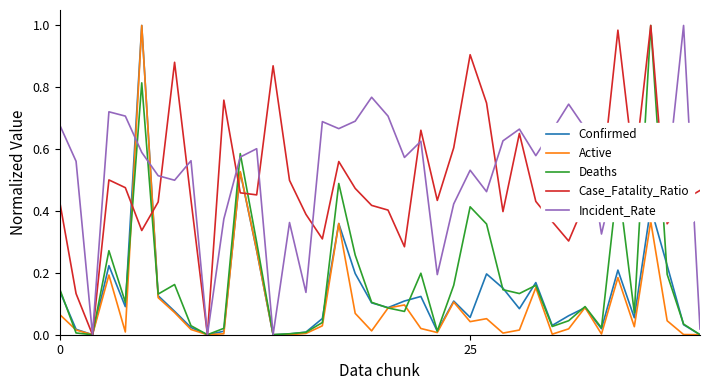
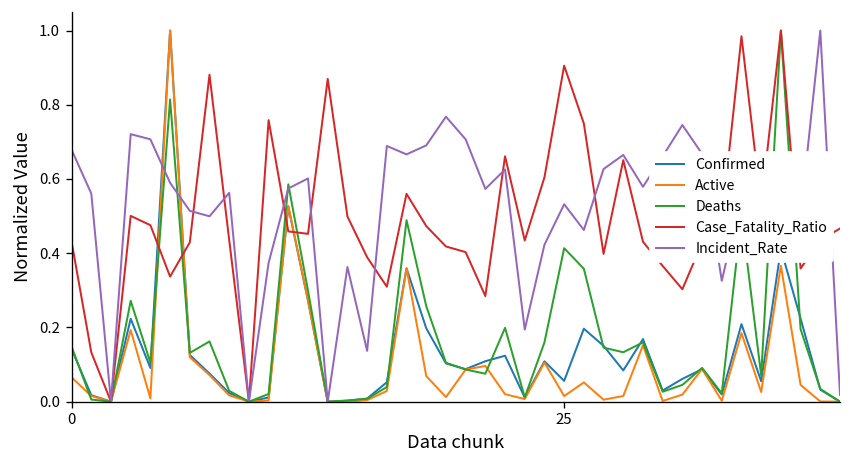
  {
    "Confirmed": {
      "25": 0.06
    },
    "Active": {
      "0": 0.07,
-     "25": 0.04
+     "25": 0.02
    },
    "Deaths": {
      "25": 0.41
    },
    "Case_Fatality_Ratio": {
      "0": 0.43,
      "25": 0.91
    },
    "Incident_Rate": {
      "0": 0.68,
      "25": 0.53
    }
  }
